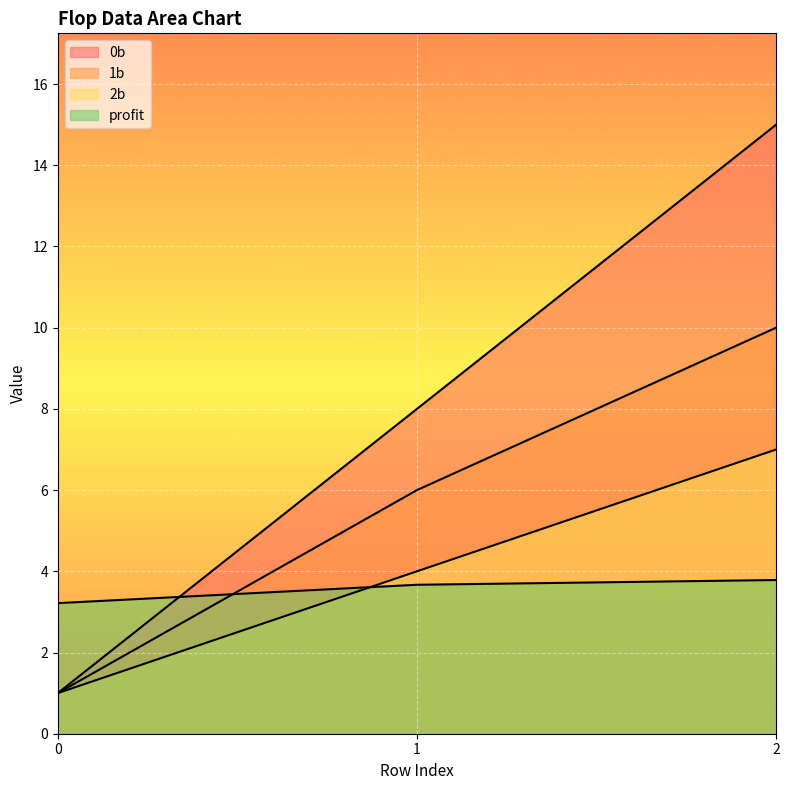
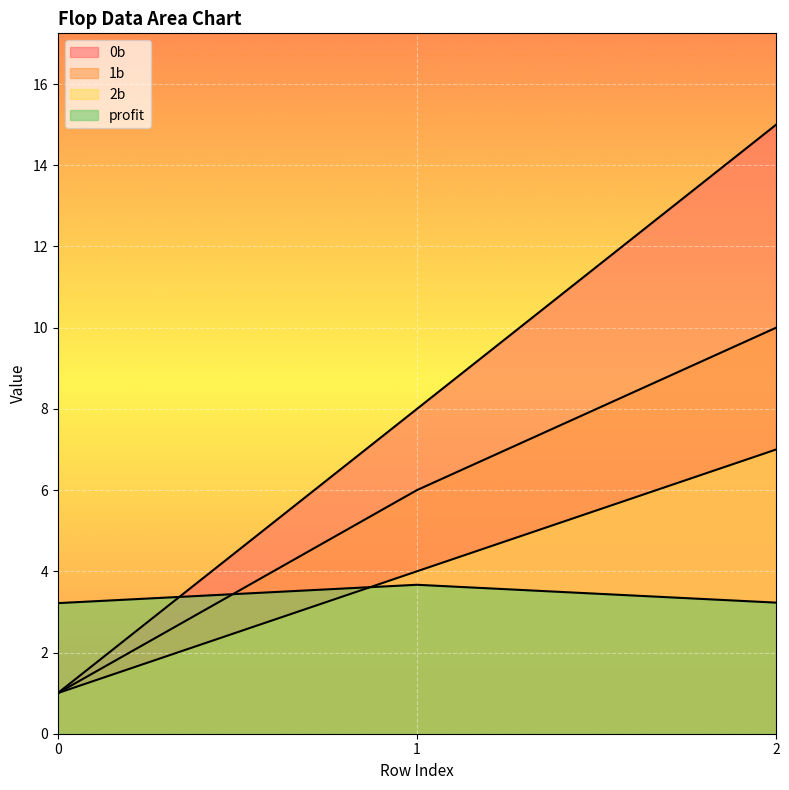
  {
    "profit": {
      "0": 3.2,
      "1": 3.7,
-     "2": 3.8
+     "2": 3.2
    }
  }
